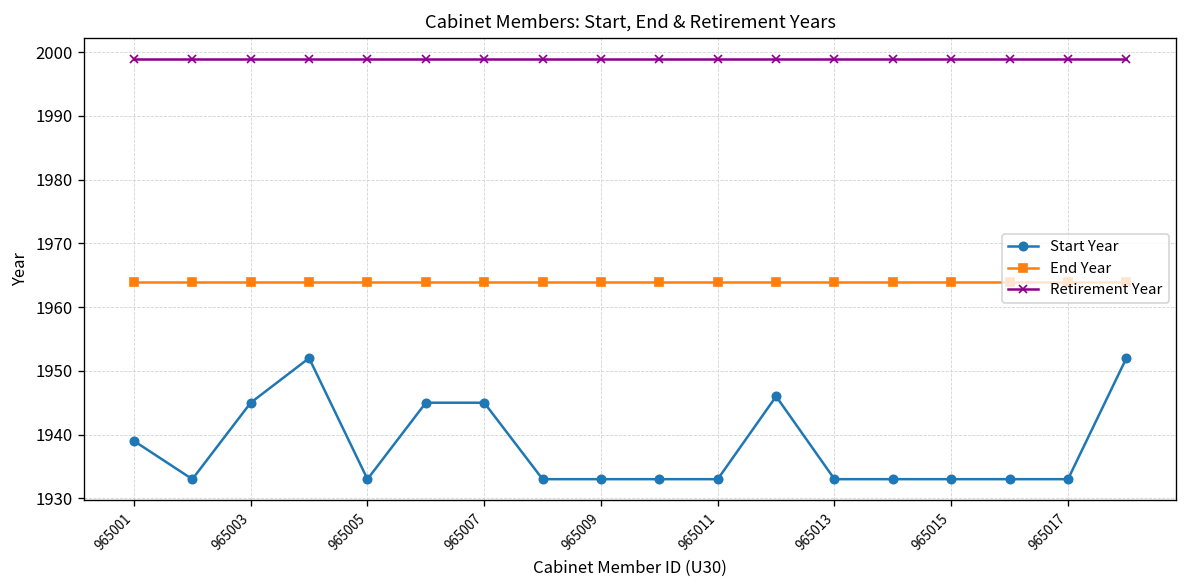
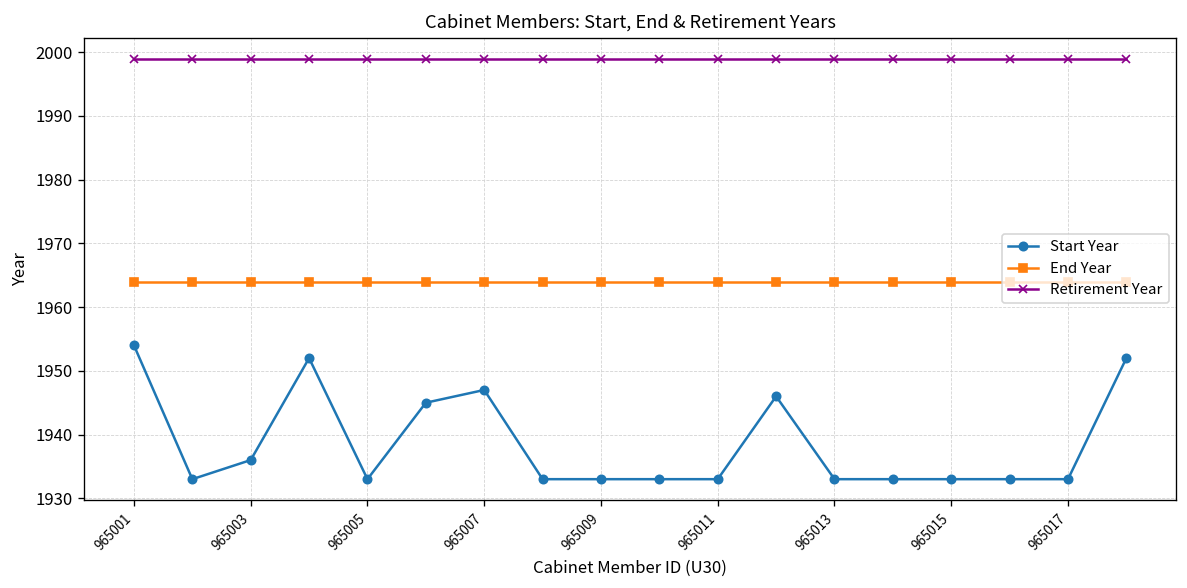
  {
    "Start Year": {
-     "965001": 1939,
-     "965003": 1945,
+     "965001": 1954,
+     "965003": 1936,
      "965005": 1933,
-     "965007": 1945,
+     "965007": 1947,
      "965009": 1933,
      "965011": 1933,
      "965013": 1933,
      "965015": 1933,
      "965017": 1933
    },
    "End Year": {
      "965001": 1964,
      "965003": 1964,
      "965005": 1964,
      "965007": 1964,
      "965009": 1964,
      "965011": 1964,
      "965013": 1964,
      "965015": 1964
    },
    "Retirement Year": {
      "965001": 1999,
      "965003": 1999,
      "965005": 1999,
      "965007": 1999,
      "965009": 1999,
      "965011": 1999,
      "965013": 1999,
      "965015": 1999,
      "965017": 1999
    }
  }
